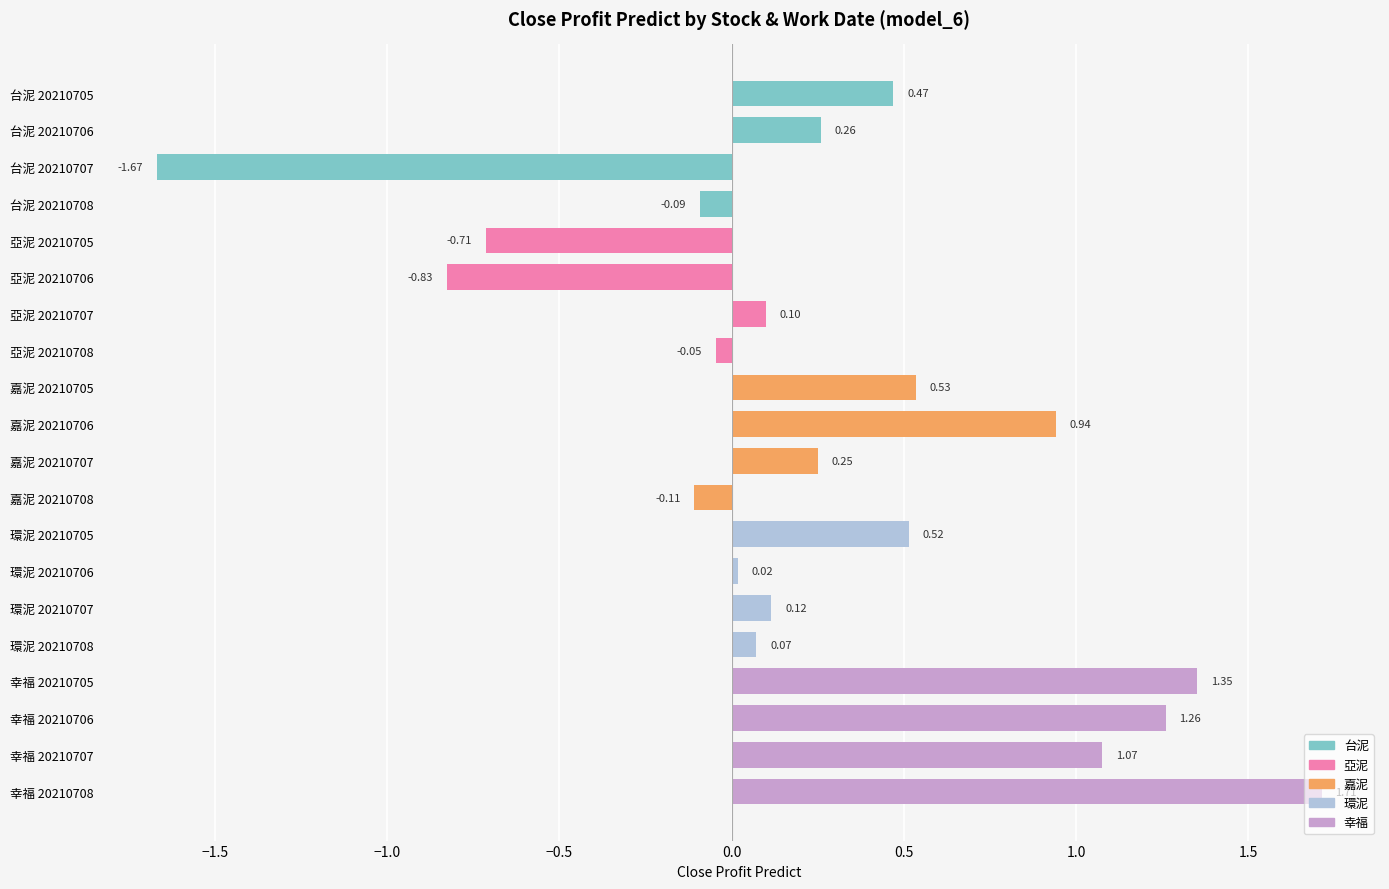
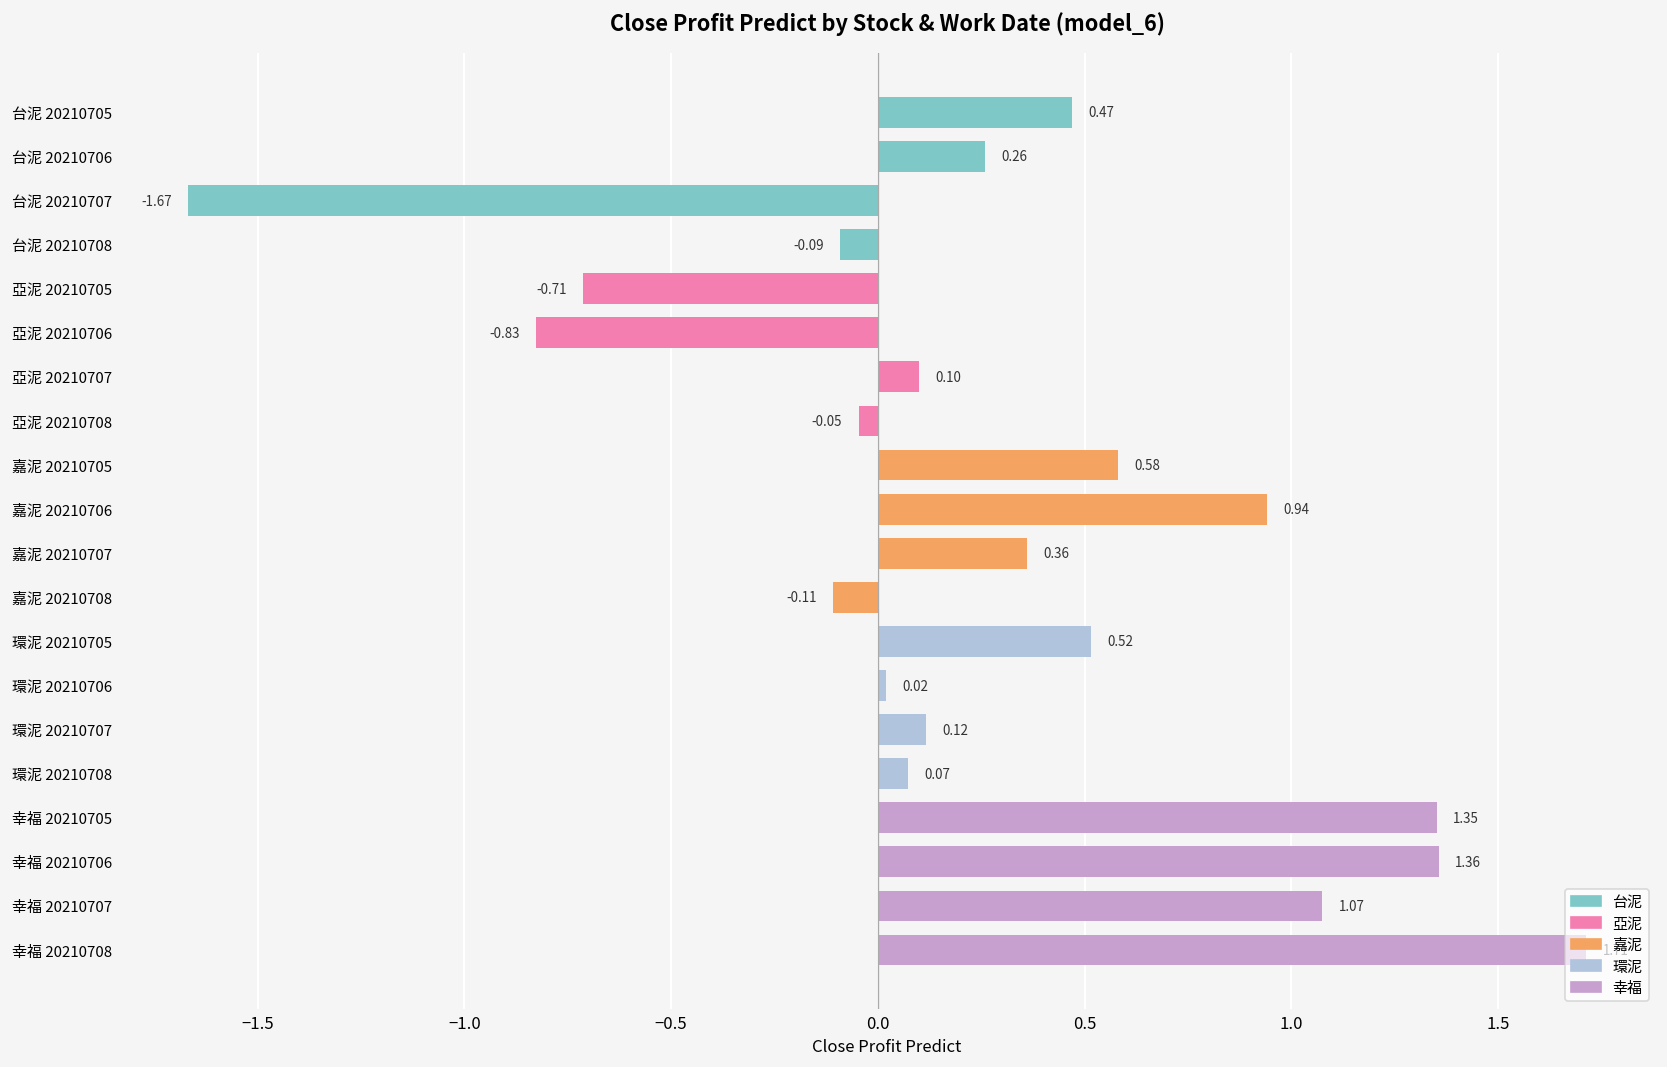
  {
    "台泥 20210705": 0.47,
    "台泥 20210706": 0.26,
    "台泥 20210707": -1.67,
    "台泥 20210708": -0.09,
    "亞泥 20210705": -0.71,
    "亞泥 20210706": -0.83,
    "亞泥 20210707": 0.10,
    "亞泥 20210708": -0.05,
-   "嘉泥 20210705": 0.53,
+   "嘉泥 20210705": 0.58,
    "嘉泥 20210706": 0.94,
-   "嘉泥 20210707": 0.25,
+   "嘉泥 20210707": 0.36,
    "嘉泥 20210708": -0.11,
    "環泥 20210705": 0.52,
    "環泥 20210706": 0.02,
    "環泥 20210707": 0.12,
    "環泥 20210708": 0.07,
    "幸福 20210705": 1.35,
-   "幸福 20210706": 1.26,
+   "幸福 20210706": 1.36,
    "幸福 20210707": 1.07
  }
